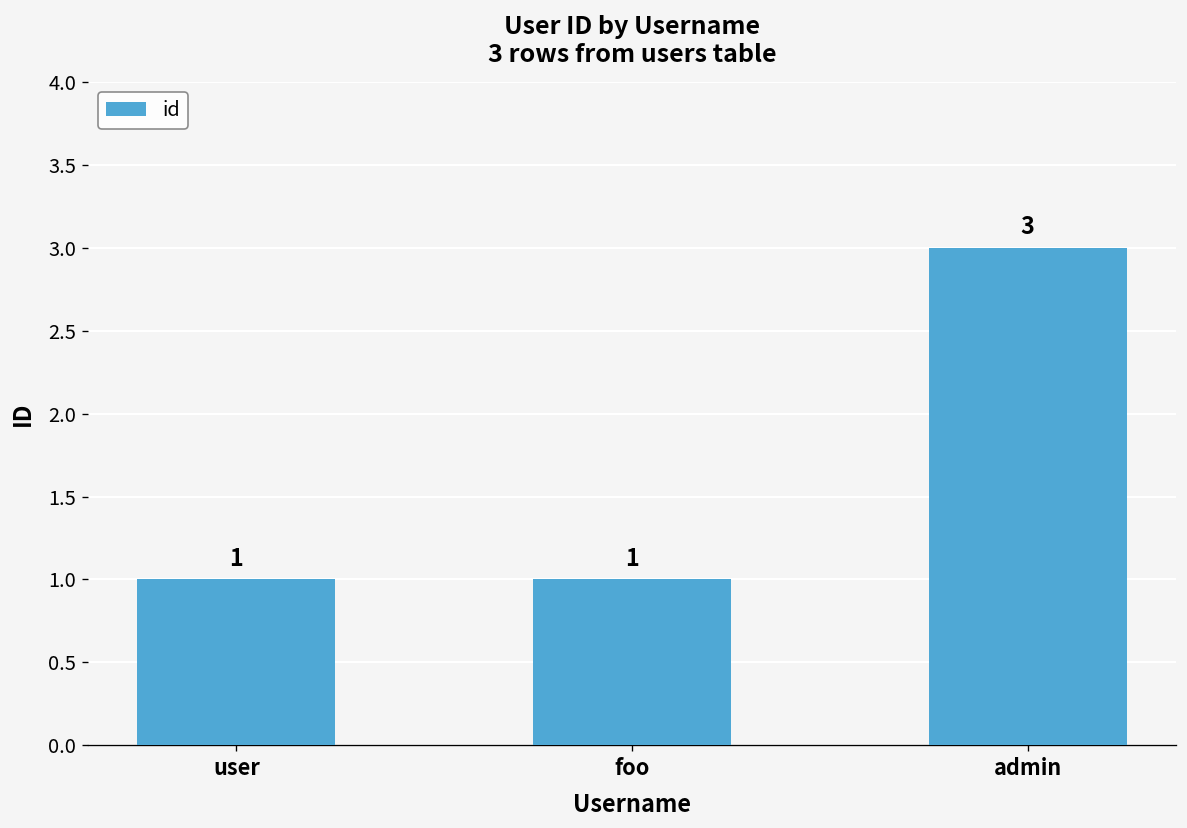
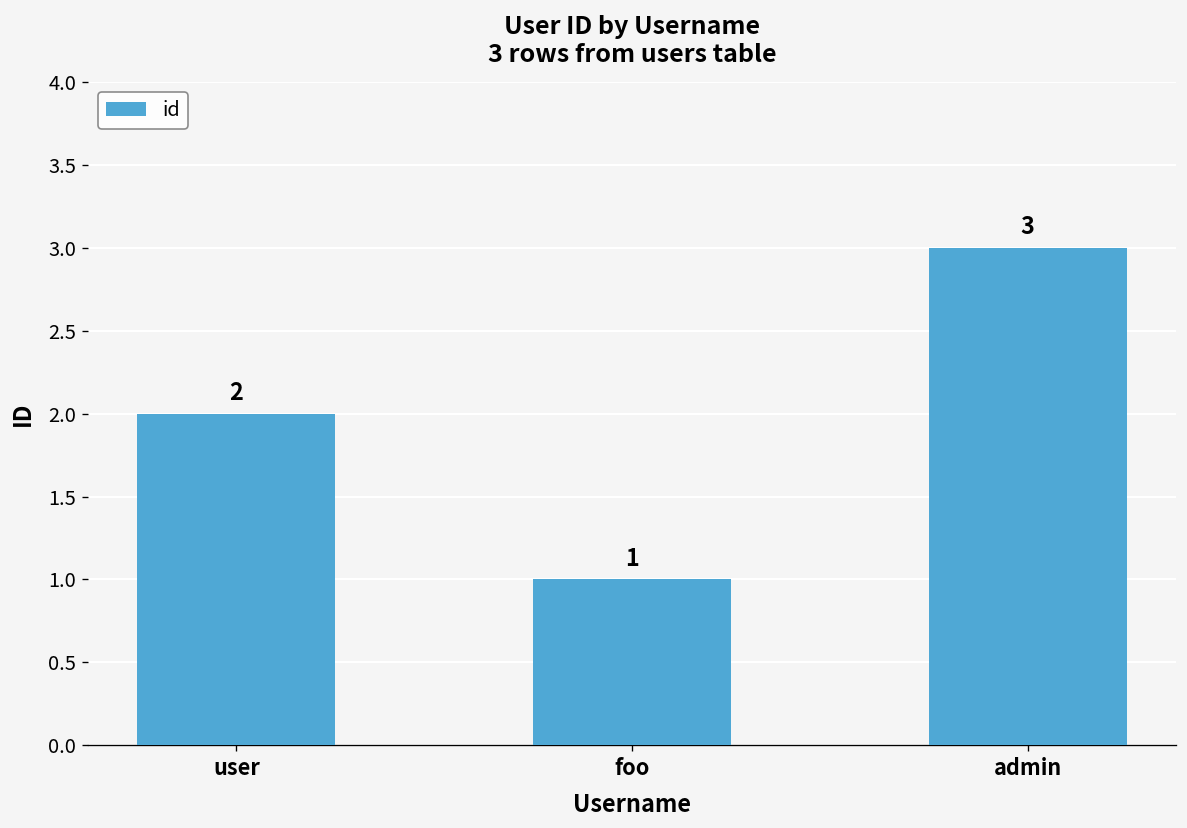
  {
-   "user": 1,
+   "user": 2,
    "foo": 1,
    "admin": 3
  }
